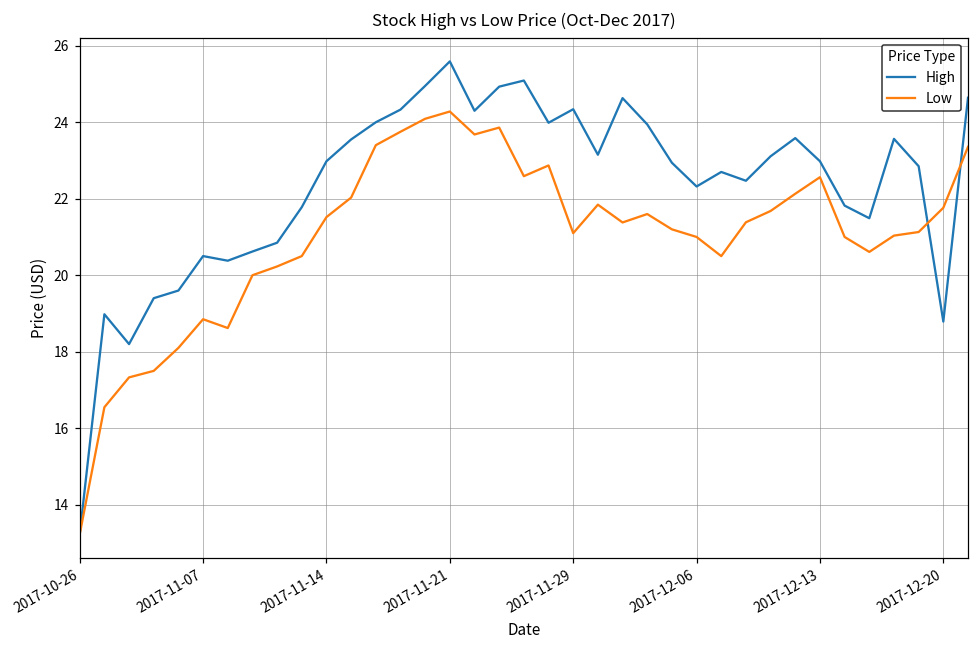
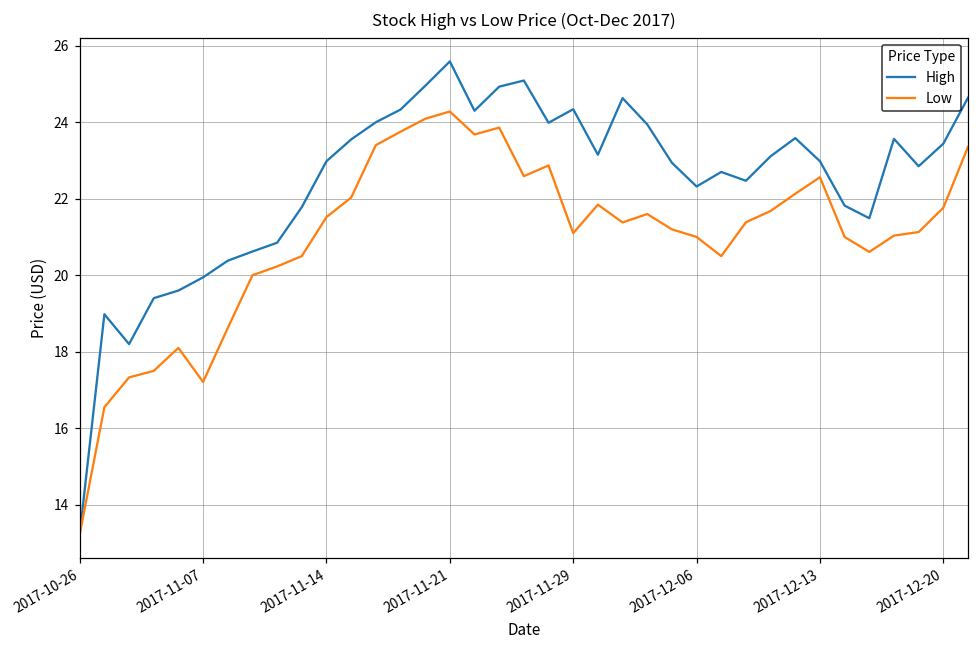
  {
    "High": {
-     "2017-11-07": 20.5,
+     "2017-11-07": 19.9,
      "2017-11-14": 23.0,
      "2017-11-21": 25.6,
      "2017-11-29": 24.3,
      "2017-12-06": 22.3,
      "2017-12-13": 23.0,
-     "2017-12-20": 18.8
+     "2017-12-20": 23.4
    },
    "Low": {
-     "2017-11-07": 18.9,
+     "2017-11-07": 17.2,
      "2017-11-14": 21.5,
      "2017-11-21": 24.3,
      "2017-11-29": 21.1,
      "2017-12-06": 21.0,
      "2017-12-13": 22.6,
      "2017-12-20": 21.8
    }
  }
